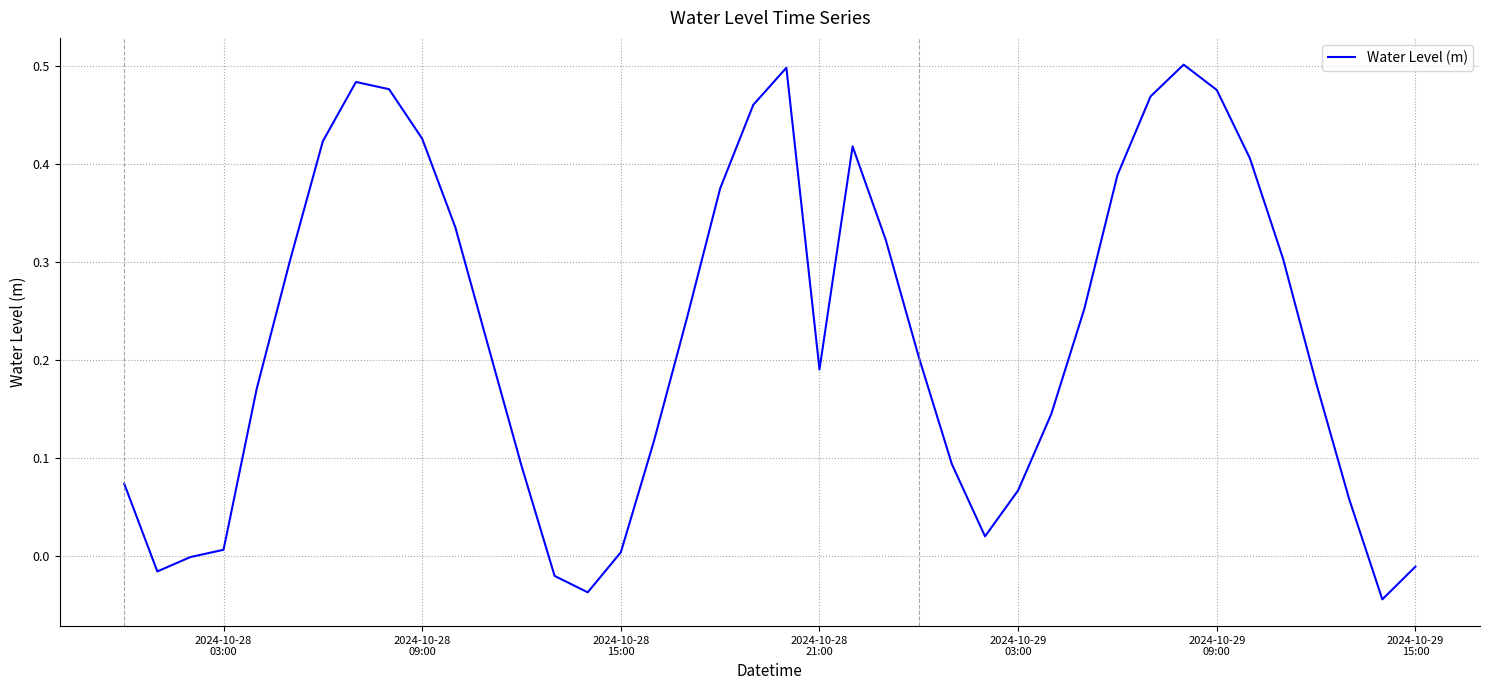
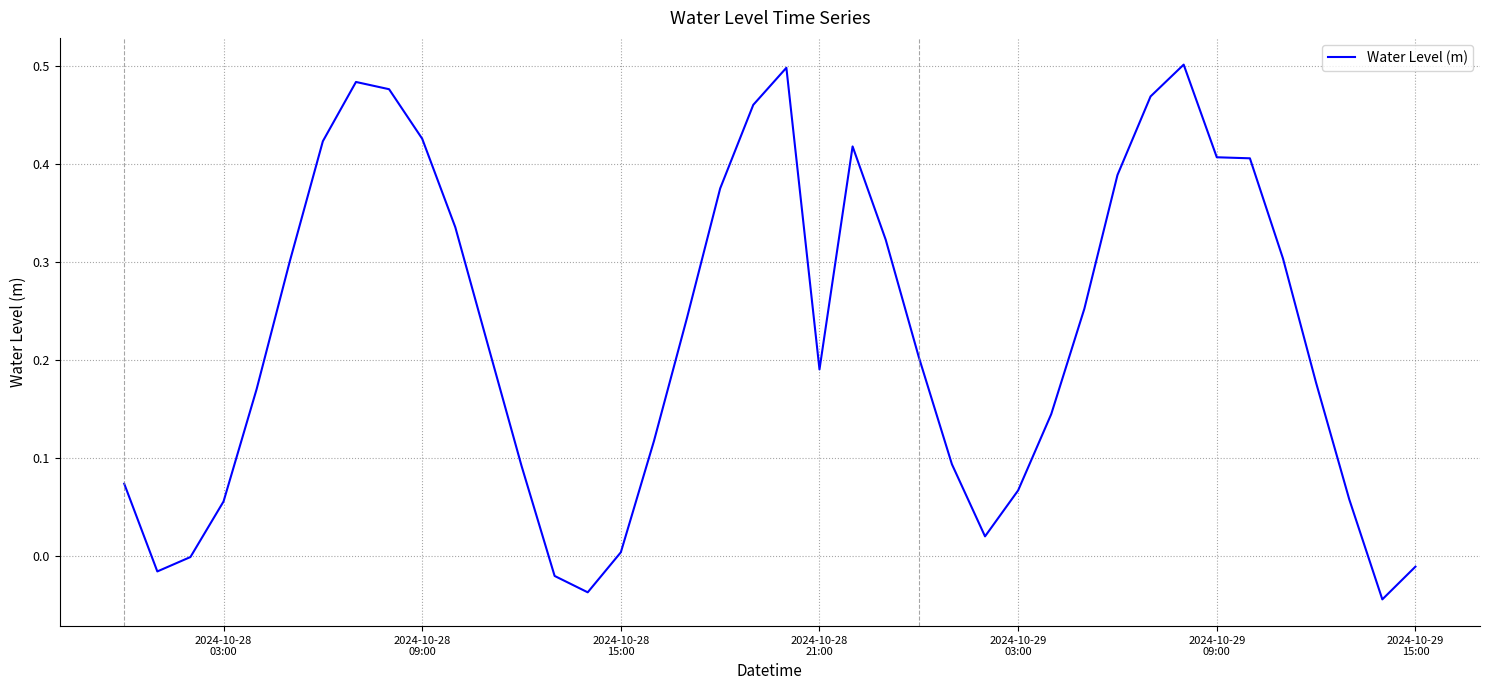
  {
-   "2024-10-28 03:00": 0.01,
+   "2024-10-28 03:00": 0.06,
    "2024-10-28 09:00": 0.43,
    "2024-10-28 15:00": 0.00,
    "2024-10-28 21:00": 0.19,
    "2024-10-29 03:00": 0.07,
-   "2024-10-29 09:00": 0.48,
+   "2024-10-29 09:00": 0.41,
    "2024-10-29 15:00": -0.01
  }
